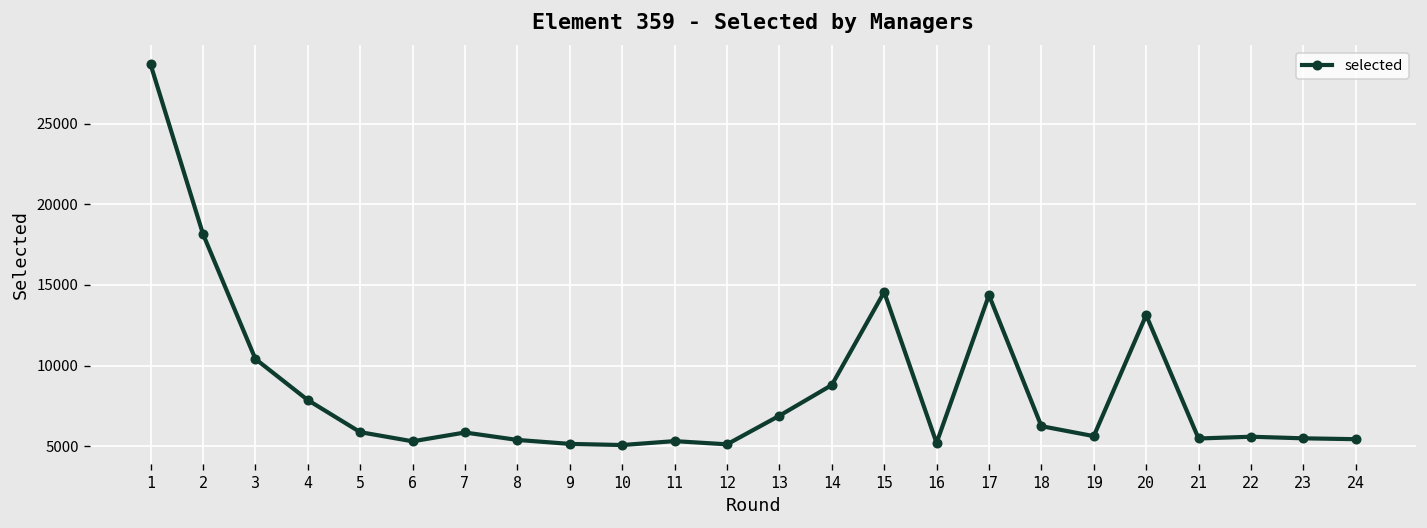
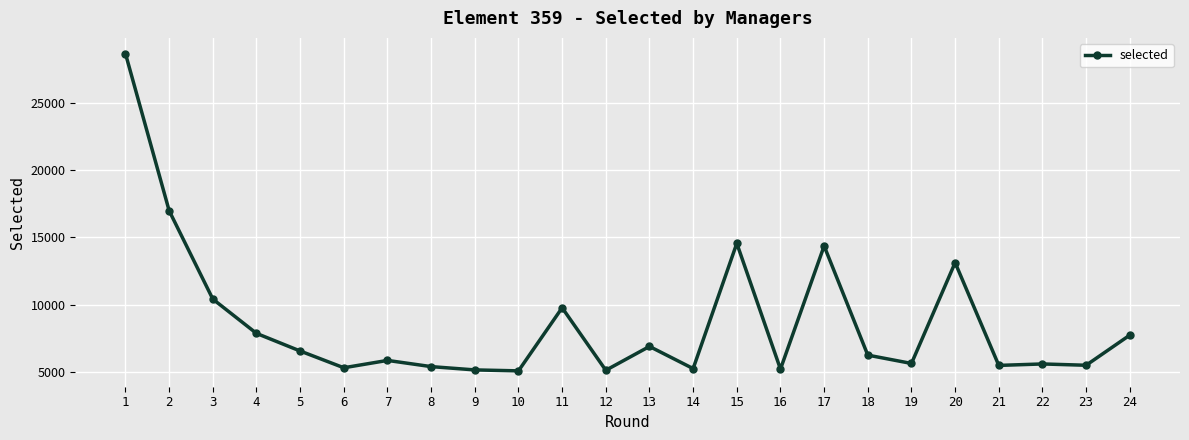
  {
    "1": 28700,
-   "2": 18200,
+   "2": 17000,
    "3": 10400,
    "4": 7900,
-   "5": 5900,
+   "5": 6500,
    "6": 5300,
    "7": 5800,
    "8": 5400,
    "9": 5100,
    "10": 5100,
-   "11": 5300,
+   "11": 9800,
    "12": 5100,
    "13": 6900,
-   "14": 8800,
+   "14": 5200,
    "15": 14600,
    "16": 5200,
    "17": 14400,
    "18": 6200,
    "19": 5600,
    "20": 13100,
    "21": 5500,
    "22": 5600,
    "23": 5500,
-   "24": 5400
+   "24": 7700
  }
